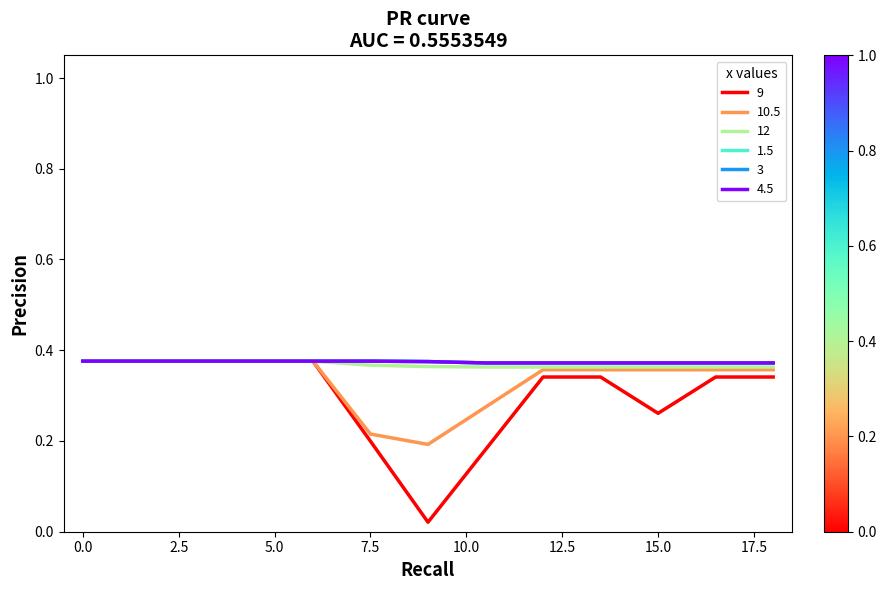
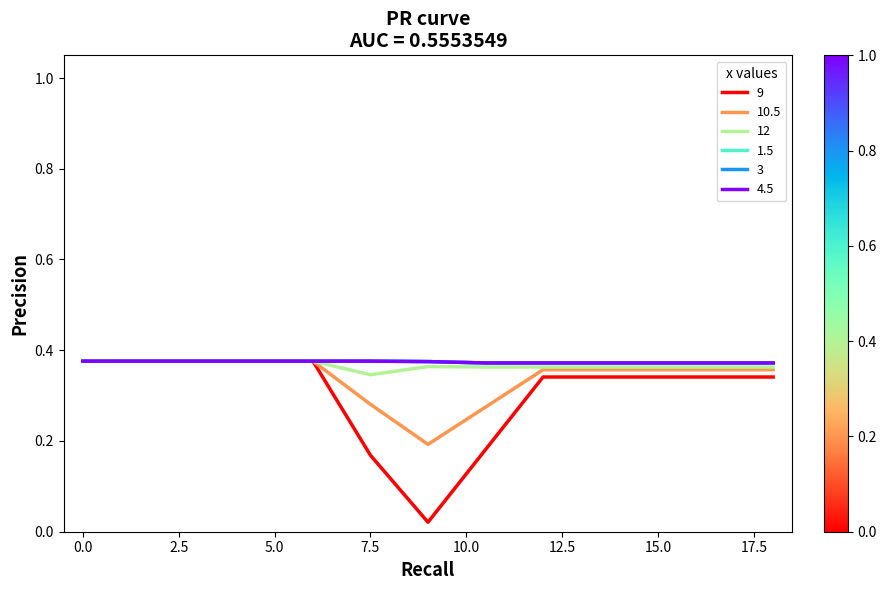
  {
    "9": {
-     "7.5": 0.20,
-     "15.0": 0.26
+     "7.5": 0.17,
+     "15.0": 0.34
    },
    "10.5": {
-     "7.5": 0.22,
+     "7.5": 0.28,
      "15.0": 0.36
    },
    "12": {
-     "7.5": 0.37,
+     "7.5": 0.35,
      "15.0": 0.36
    },
    "4.5": {
      "7.5": 0.38,
      "15.0": 0.37
    }
  }
